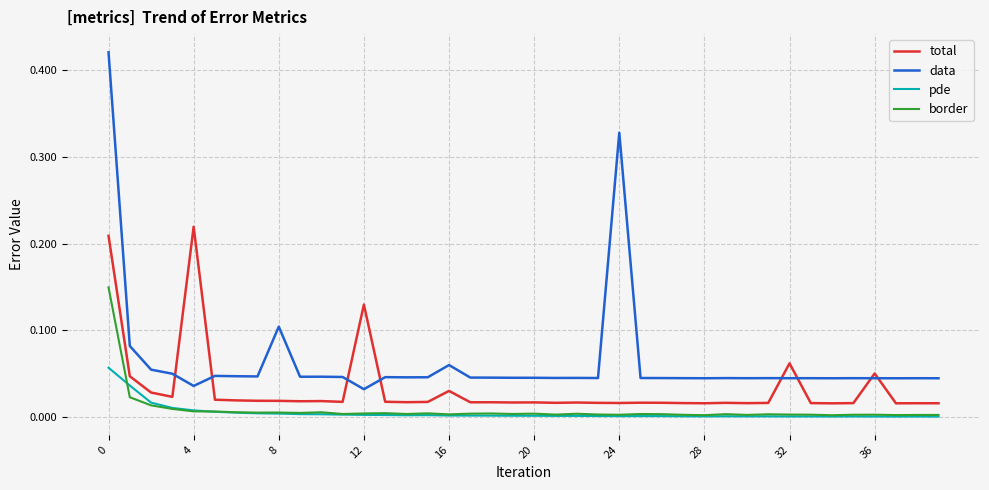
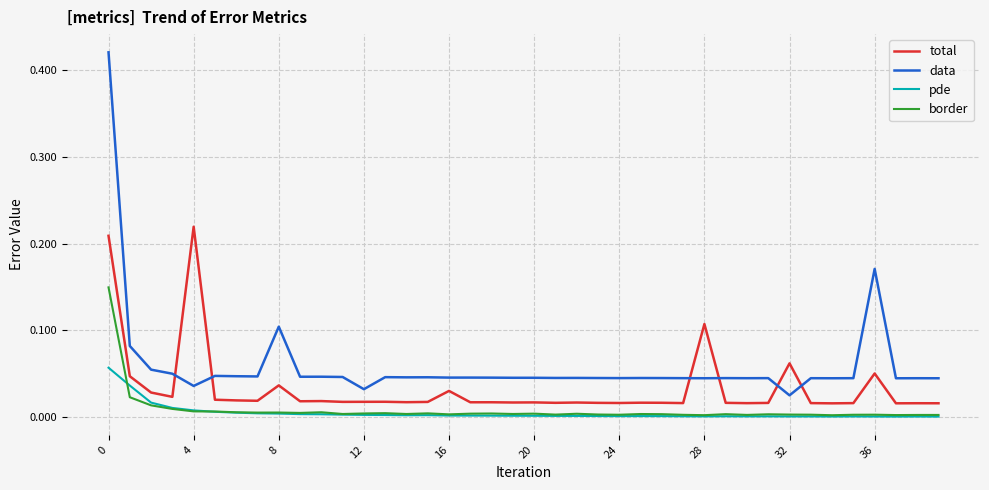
  {
    "total": {
      "0": 0.21,
      "4": 0.22,
-     "8": 0.02,
-     "12": 0.13,
+     "8": 0.04,
+     "12": 0.02,
      "16": 0.03,
      "20": 0.02,
      "24": 0.02,
-     "28": 0.02,
+     "28": 0.11,
      "32": 0.06,
      "36": 0.05
    },
    "data": {
      "0": 0.42,
      "4": 0.04,
      "8": 0.10,
      "12": 0.03,
-     "16": 0.06,
+     "16": 0.05,
      "20": 0.05,
-     "24": 0.33,
+     "24": 0.05,
      "28": 0.04,
-     "32": 0.04,
-     "36": 0.04
+     "32": 0.03,
+     "36": 0.17
    },
    "pde": {
      "0": 0.06
    },
    "border": {
      "0": 0.15
    }
  }
